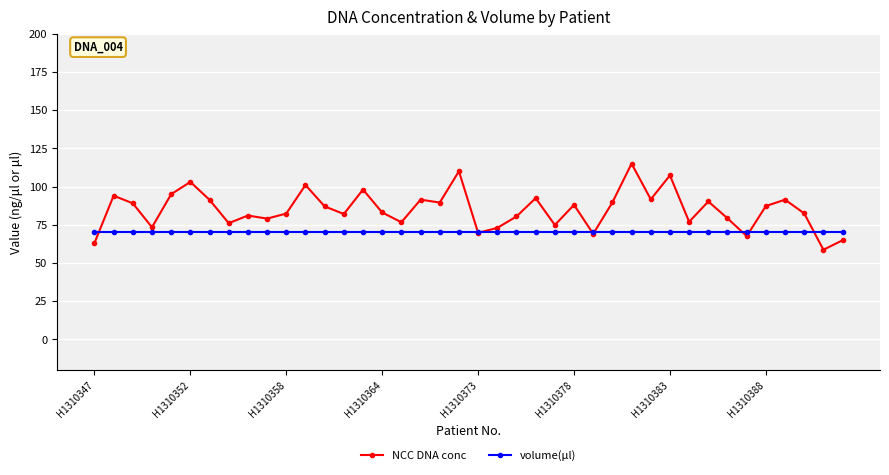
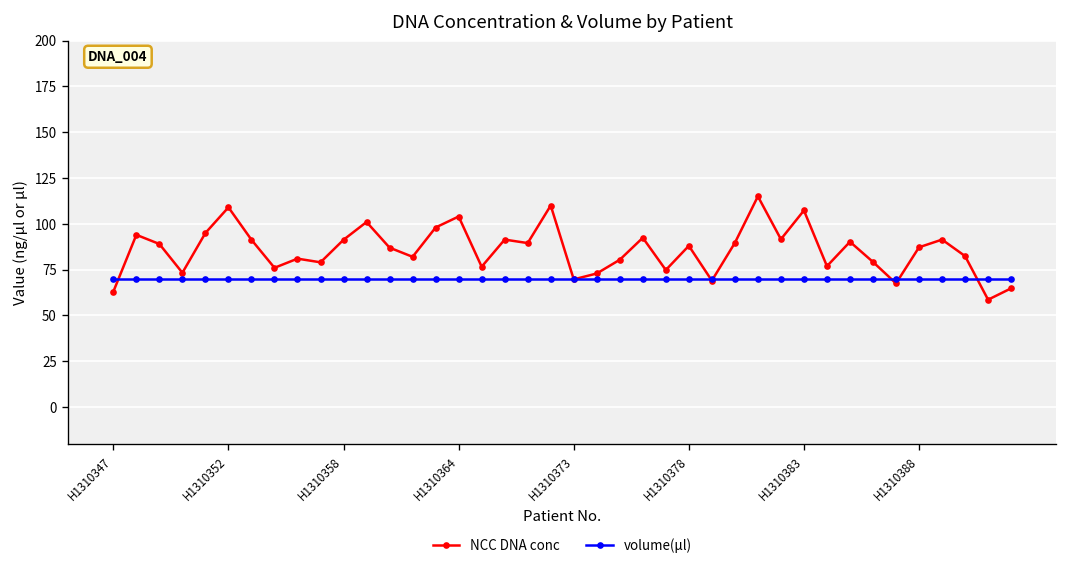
  {
    "NCC DNA conc": {
      "H1310347": 63,
-     "H1310352": 103,
-     "H1310358": 82,
-     "H1310364": 83,
+     "H1310352": 109,
+     "H1310358": 91,
+     "H1310364": 104,
      "H1310378": 88,
      "H1310383": 107,
      "H1310388": 87
    },
    "volume(μl)": {
      "H1310347": 70,
      "H1310352": 70,
      "H1310358": 70,
      "H1310364": 70,
      "H1310378": 70,
      "H1310383": 70,
      "H1310388": 70
    }
  }
